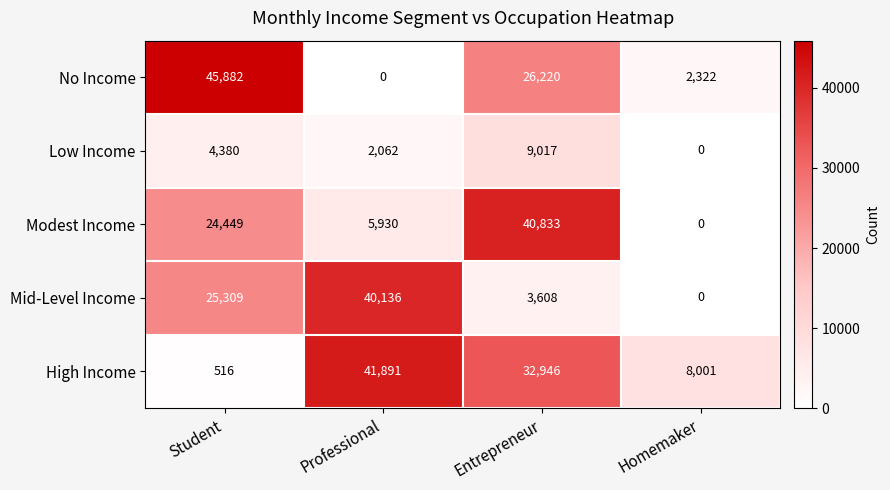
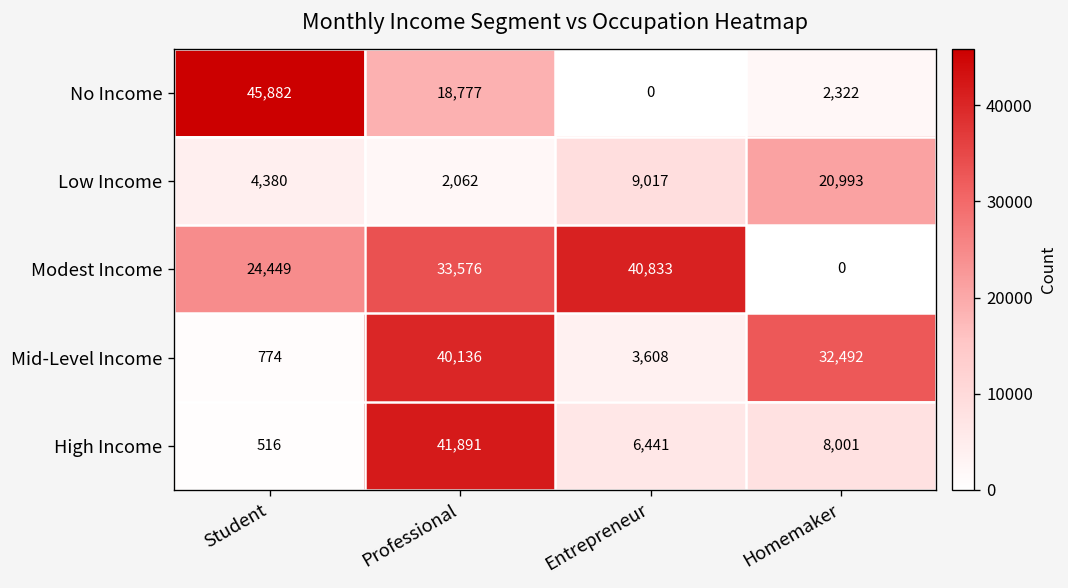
  {
    "No Income": {
      "Student": "45,882",
-     "Professional": "0",
-     "Entrepreneur": "26,220",
+     "Professional": "18,777",
+     "Entrepreneur": "0",
      "Homemaker": "2,322"
    },
    "Low Income": {
      "Student": "4,380",
      "Professional": "2,062",
      "Entrepreneur": "9,017",
-     "Homemaker": "0"
+     "Homemaker": "20,993"
    },
    "Modest Income": {
      "Student": "24,449",
-     "Professional": "5,930",
+     "Professional": "33,576",
      "Entrepreneur": "40,833",
      "Homemaker": "0"
    },
    "Mid-Level Income": {
-     "Student": "25,309",
+     "Student": "774",
      "Professional": "40,136",
      "Entrepreneur": "3,608",
-     "Homemaker": "0"
+     "Homemaker": "32,492"
    },
    "High Income": {
      "Student": "516",
      "Professional": "41,891",
-     "Entrepreneur": "32,946",
+     "Entrepreneur": "6,441",
      "Homemaker": "8,001"
    }
  }
